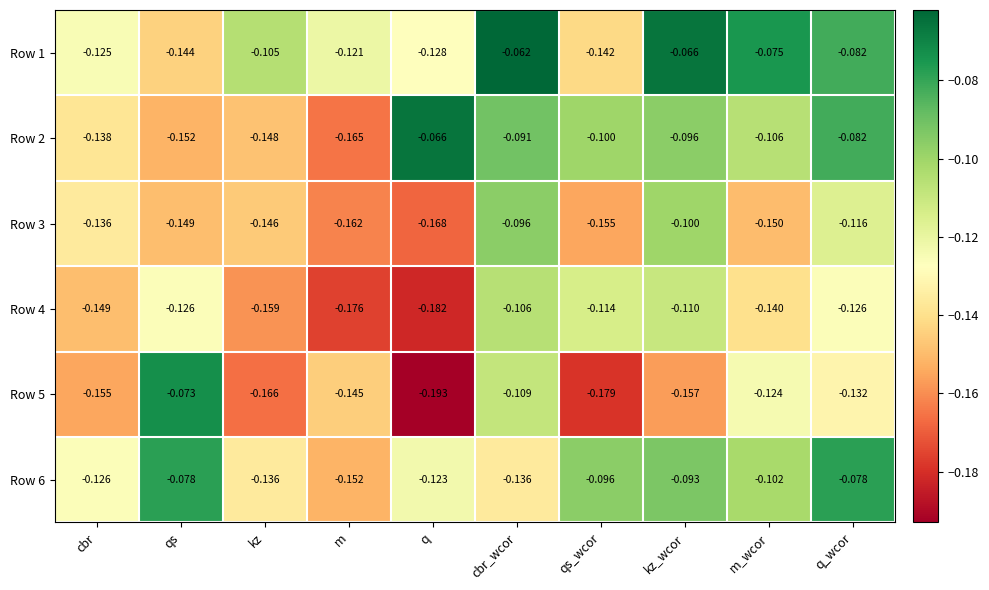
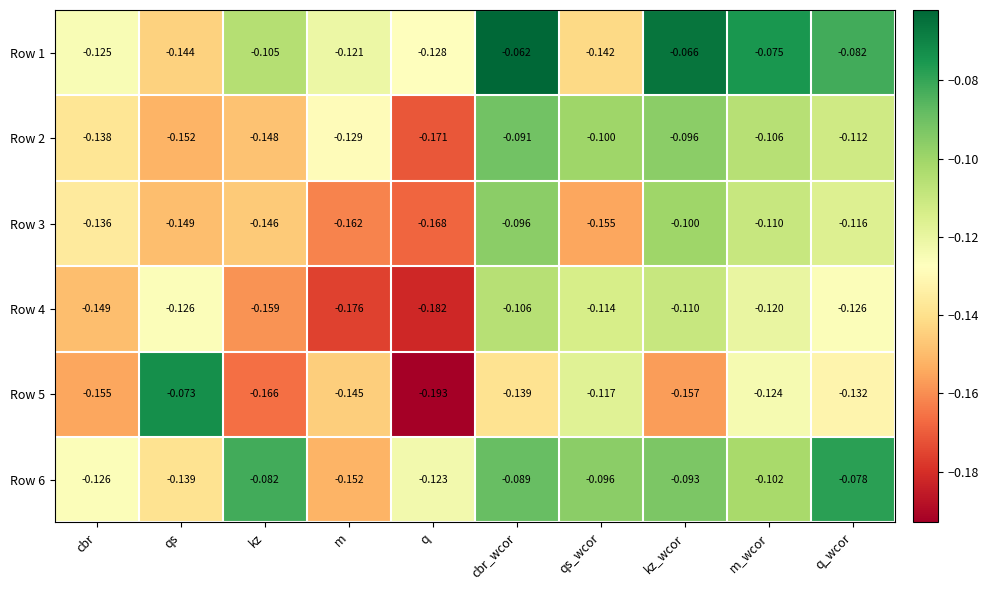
  {
    "Row 1": {
      "cbr": -0.125,
      "qs": -0.144,
      "kz": -0.105,
      "m": -0.121,
      "q": -0.128,
      "cbr_wcor": -0.062,
      "qs_wcor": -0.142,
      "kz_wcor": -0.066,
      "m_wcor": -0.075,
      "q_wcor": -0.082
    },
    "Row 2": {
      "cbr": -0.138,
      "qs": -0.152,
      "kz": -0.148,
-     "m": -0.165,
-     "q": -0.066,
+     "m": -0.129,
+     "q": -0.171,
      "cbr_wcor": -0.091,
      "qs_wcor": -0.100,
      "kz_wcor": -0.096,
      "m_wcor": -0.106,
-     "q_wcor": -0.082
+     "q_wcor": -0.112
    },
    "Row 3": {
      "cbr": -0.136,
      "qs": -0.149,
      "kz": -0.146,
      "m": -0.162,
      "q": -0.168,
      "cbr_wcor": -0.096,
      "qs_wcor": -0.155,
      "kz_wcor": -0.100,
-     "m_wcor": -0.150,
+     "m_wcor": -0.110,
      "q_wcor": -0.116
    },
    "Row 4": {
      "cbr": -0.149,
      "qs": -0.126,
      "kz": -0.159,
      "m": -0.176,
      "q": -0.182,
      "cbr_wcor": -0.106,
      "qs_wcor": -0.114,
      "kz_wcor": -0.110,
-     "m_wcor": -0.140,
+     "m_wcor": -0.120,
      "q_wcor": -0.126
    },
    "Row 5": {
      "cbr": -0.155,
      "qs": -0.073,
      "kz": -0.166,
      "m": -0.145,
      "q": -0.193,
-     "cbr_wcor": -0.109,
-     "qs_wcor": -0.179,
+     "cbr_wcor": -0.139,
+     "qs_wcor": -0.117,
      "kz_wcor": -0.157,
      "m_wcor": -0.124,
      "q_wcor": -0.132
    },
    "Row 6": {
      "cbr": -0.126,
-     "qs": -0.078,
-     "kz": -0.136,
+     "qs": -0.139,
+     "kz": -0.082,
      "m": -0.152,
      "q": -0.123,
-     "cbr_wcor": -0.136,
+     "cbr_wcor": -0.089,
      "qs_wcor": -0.096,
      "kz_wcor": -0.093,
      "m_wcor": -0.102,
      "q_wcor": -0.078
    }
  }
